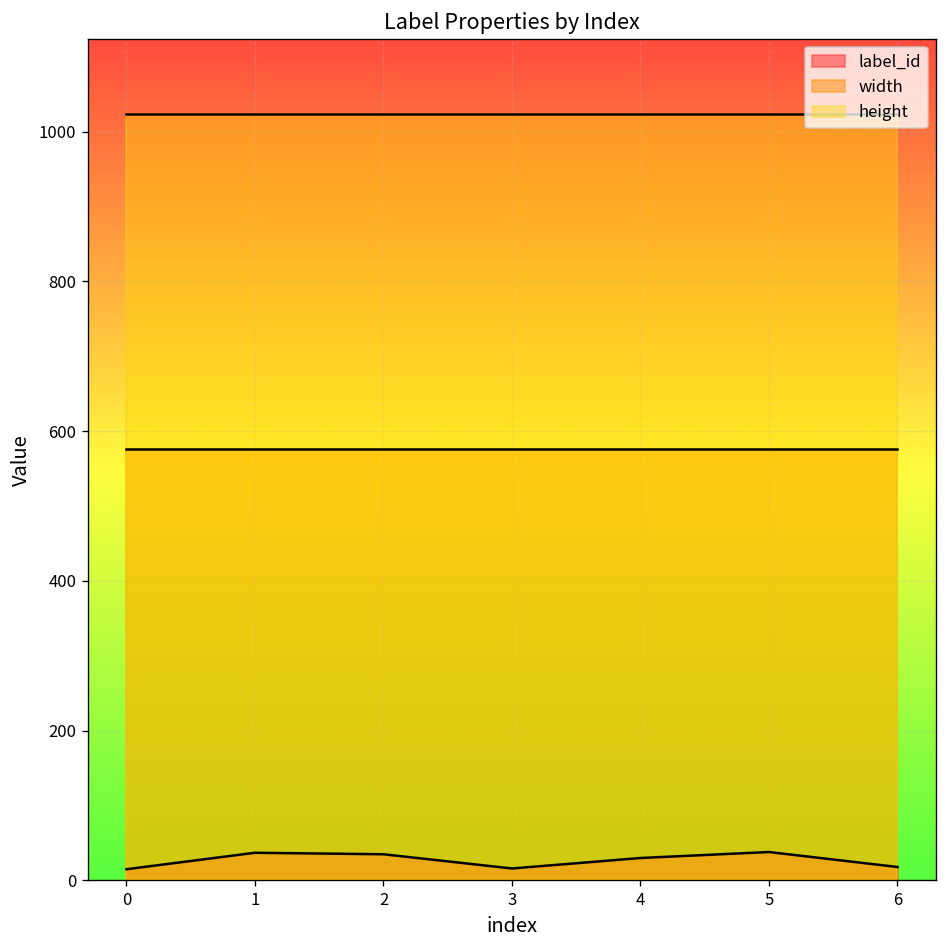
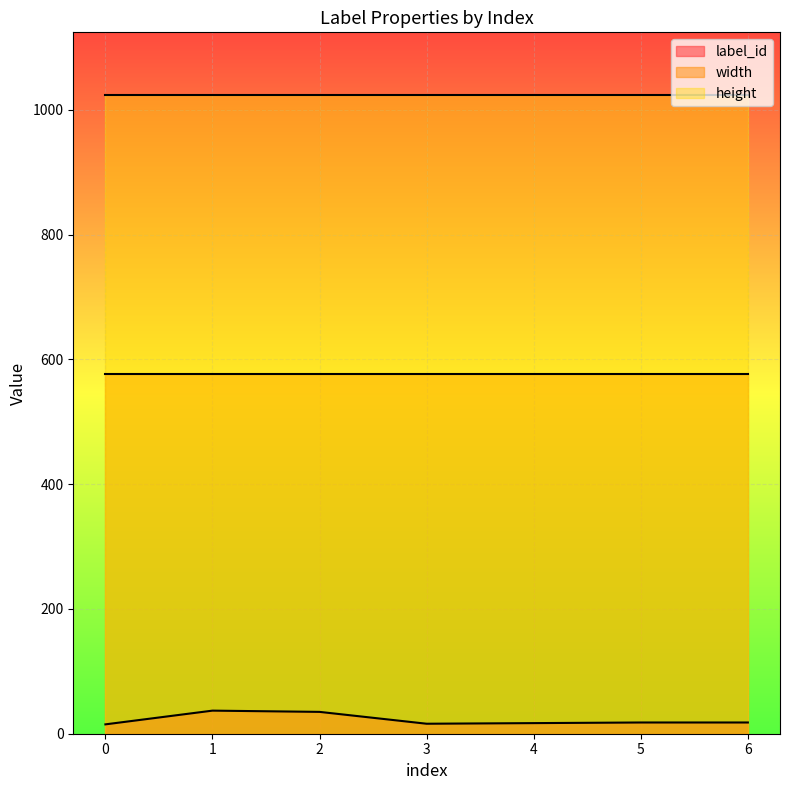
  {
    "label_id": {
      "0": 20,
      "1": 40,
      "2": 40,
      "3": 20,
-     "4": 30,
-     "5": 40,
+     "4": 20,
+     "5": 20,
      "6": 20
    },
    "width": {
      "0": 580,
      "1": 580,
      "2": 580,
      "3": 580,
      "4": 580,
      "5": 580,
      "6": 580
    },
    "height": {
      "0": 1020,
      "1": 1020,
      "2": 1020,
      "3": 1020,
      "4": 1020,
      "5": 1020
    }
  }
